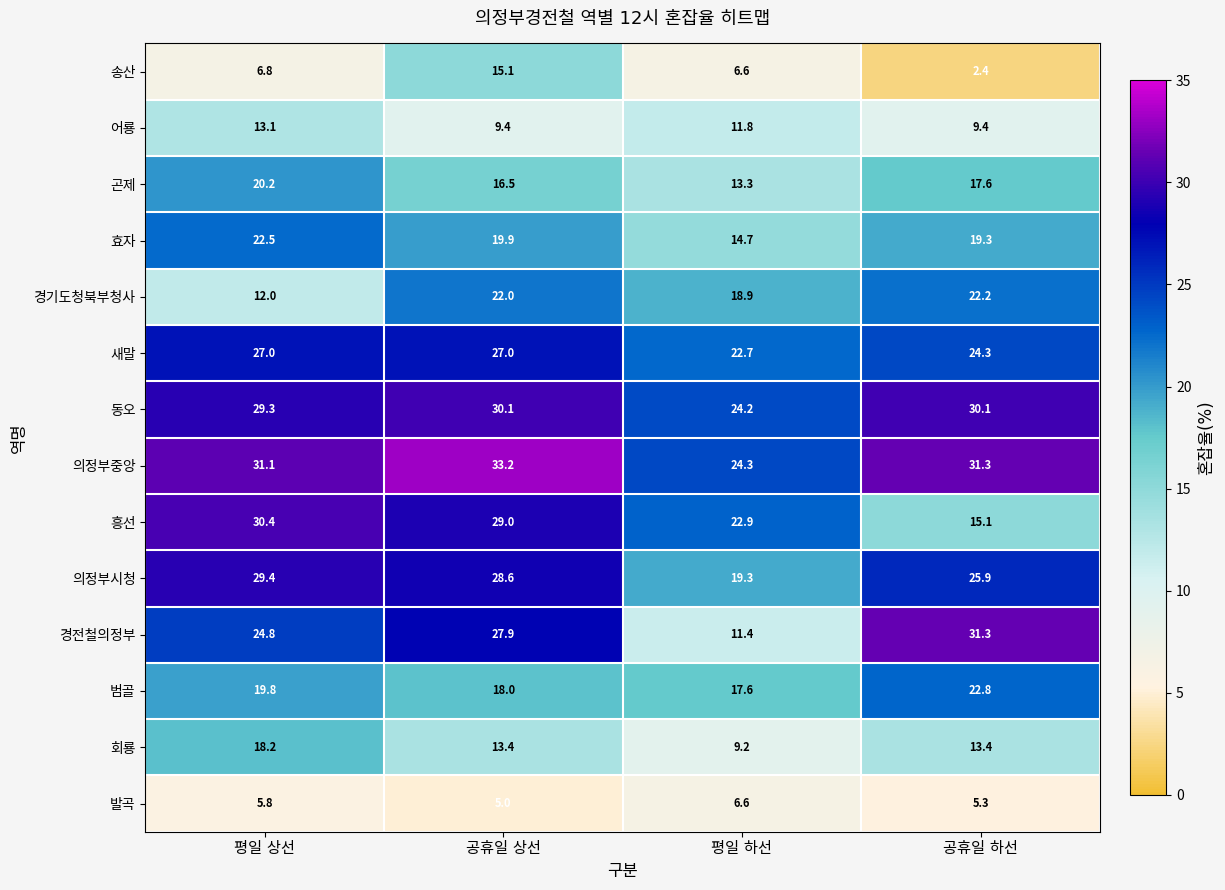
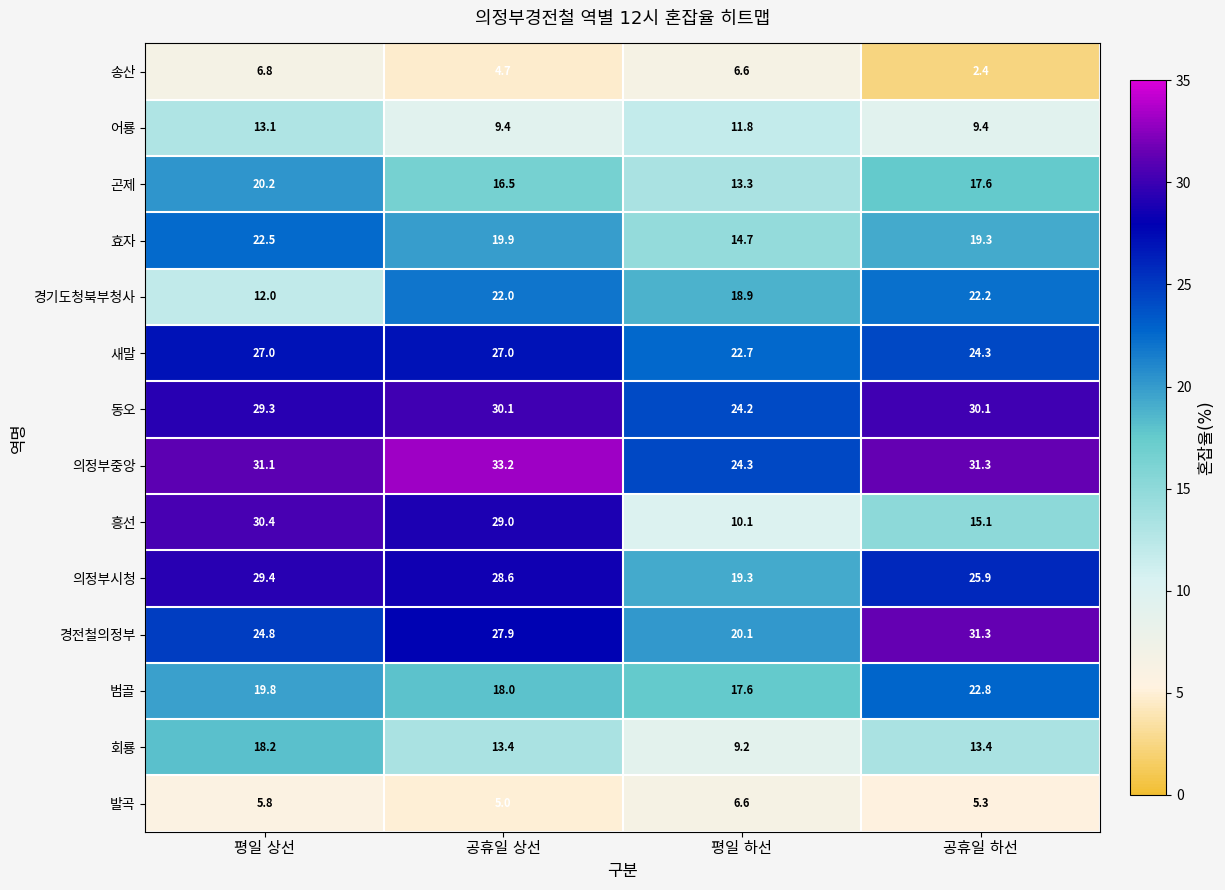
  {
    "송산": {
      "평일 상선": 6.8,
-     "공휴일 상선": 15.1,
+     "공휴일 상선": 4.7,
      "평일 하선": 6.6,
      "공휴일 하선": 2.4
    },
    "어룡": {
      "평일 상선": 13.1,
      "공휴일 상선": 9.4,
      "평일 하선": 11.8,
      "공휴일 하선": 9.4
    },
    "곤제": {
      "평일 상선": 20.2,
      "공휴일 상선": 16.5,
      "평일 하선": 13.3,
      "공휴일 하선": 17.6
    },
    "효자": {
      "평일 상선": 22.5,
      "공휴일 상선": 19.9,
      "평일 하선": 14.7,
      "공휴일 하선": 19.3
    },
    "경기도청북부청사": {
      "평일 상선": 12.0,
      "공휴일 상선": 22.0,
      "평일 하선": 18.9,
      "공휴일 하선": 22.2
    },
    "새말": {
      "평일 상선": 27.0,
      "공휴일 상선": 27.0,
      "평일 하선": 22.7,
      "공휴일 하선": 24.3
    },
    "동오": {
      "평일 상선": 29.3,
      "공휴일 상선": 30.1,
      "평일 하선": 24.2,
      "공휴일 하선": 30.1
    },
    "의정부중앙": {
      "평일 상선": 31.1,
      "공휴일 상선": 33.2,
      "평일 하선": 24.3,
      "공휴일 하선": 31.3
    },
    "흥선": {
      "평일 상선": 30.4,
      "공휴일 상선": 29.0,
-     "평일 하선": 22.9,
+     "평일 하선": 10.1,
      "공휴일 하선": 15.1
    },
    "의정부시청": {
      "평일 상선": 29.4,
      "공휴일 상선": 28.6,
      "평일 하선": 19.3,
      "공휴일 하선": 25.9
    },
    "경전철의정부": {
      "평일 상선": 24.8,
      "공휴일 상선": 27.9,
-     "평일 하선": 11.4,
+     "평일 하선": 20.1,
      "공휴일 하선": 31.3
    },
    "범골": {
      "평일 상선": 19.8,
      "공휴일 상선": 18.0,
      "평일 하선": 17.6,
      "공휴일 하선": 22.8
    },
    "회룡": {
      "평일 상선": 18.2,
      "공휴일 상선": 13.4,
      "평일 하선": 9.2,
      "공휴일 하선": 13.4
    },
    "발곡": {
      "평일 상선": 5.8,
      "평일 하선": 6.6,
      "공휴일 하선": 5.3
    }
  }
